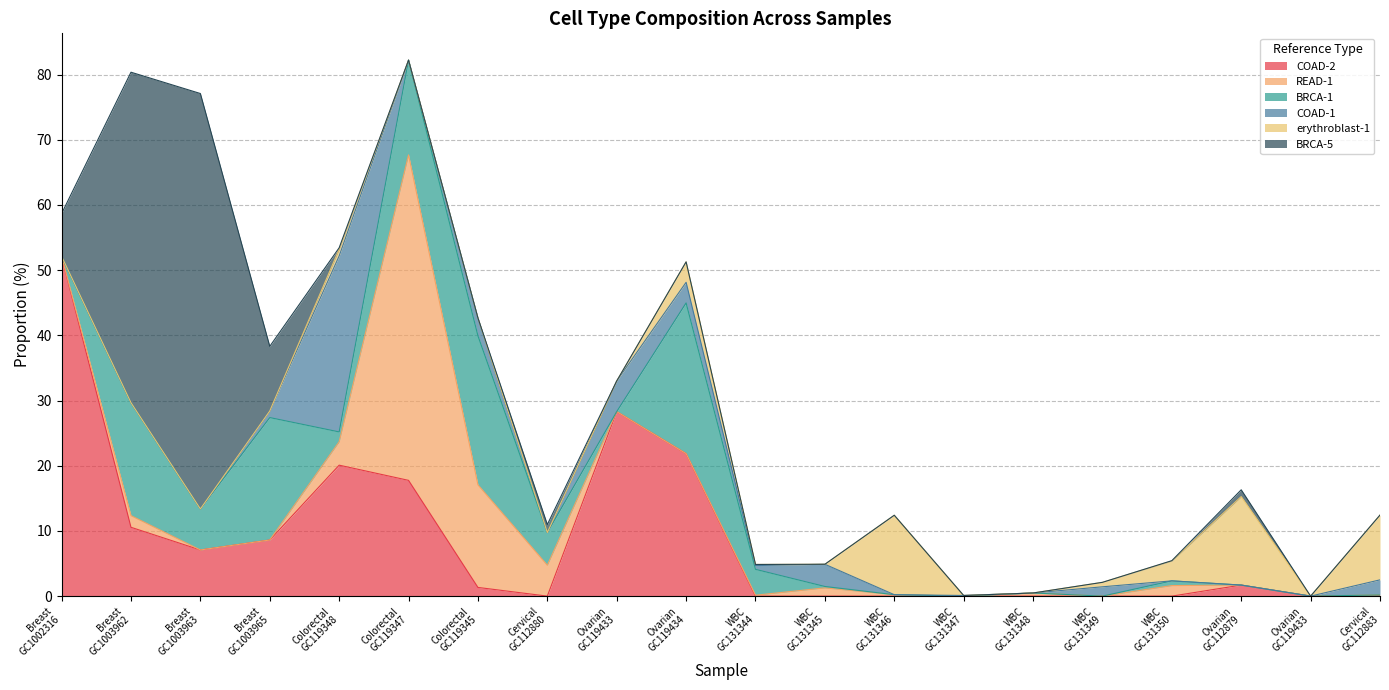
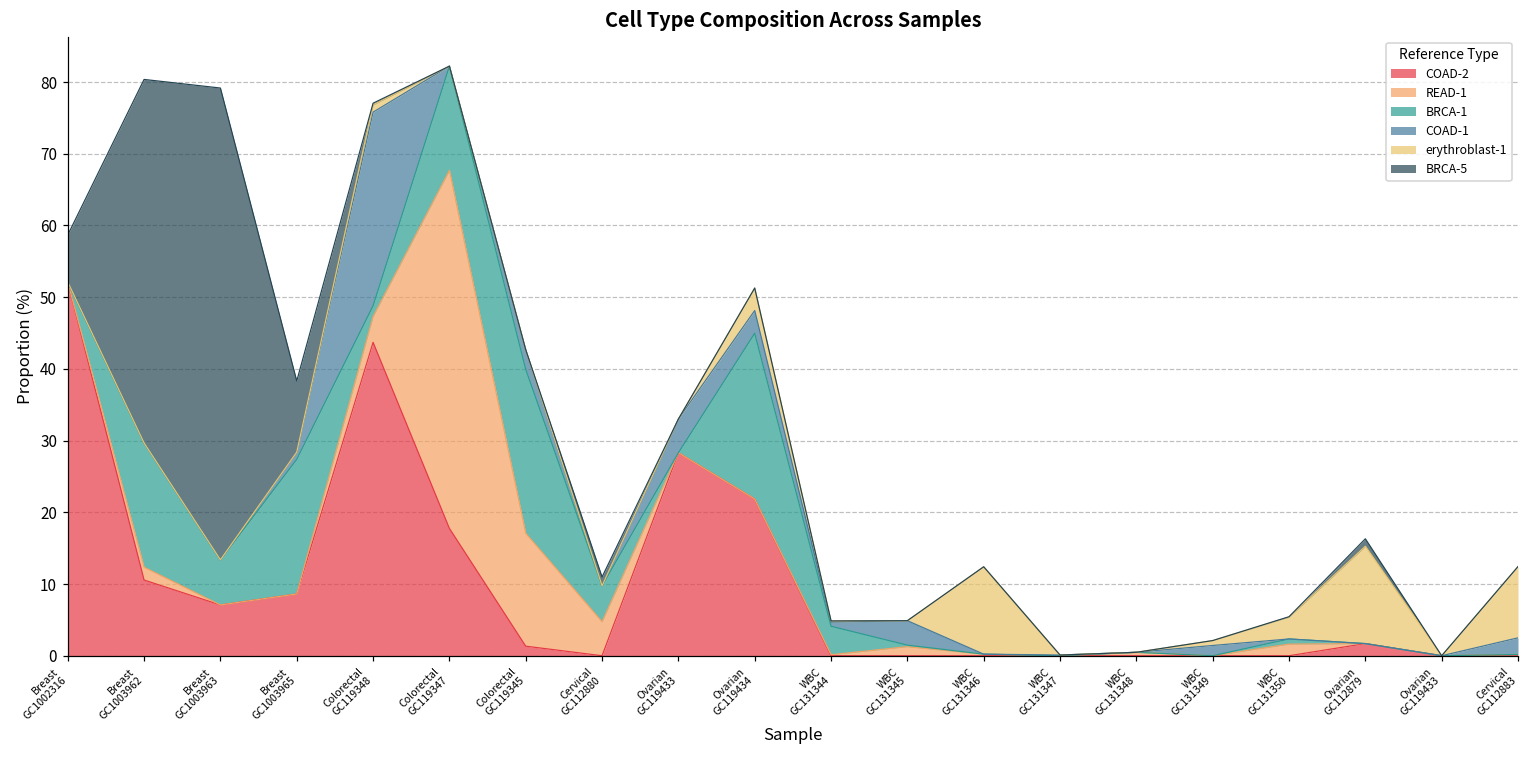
  {
    "COAD-2": {
      "Breast GC1003962": 11,
-     "Colorectal GC119348": 20,
+     "Colorectal GC119348": 44,
      "Colorectal GC119347": 18,
      "Colorectal GC119345": 1,
      "Cervical GC112880": 0,
      "WBC GC131345": 0,
      "WBC GC131348": 0,
      "WBC GC131350": 0
    },
    "BRCA-5": {
      "Breast GC1002316": 7,
      "Breast GC1003962": 51,
-     "Breast GC1003963": 64,
+     "Breast GC1003963": 66,
      "Breast GC1003965": 10,
      "Cervical GC112880": 1,
      "Ovarian GC112879": 1
    }
  }
